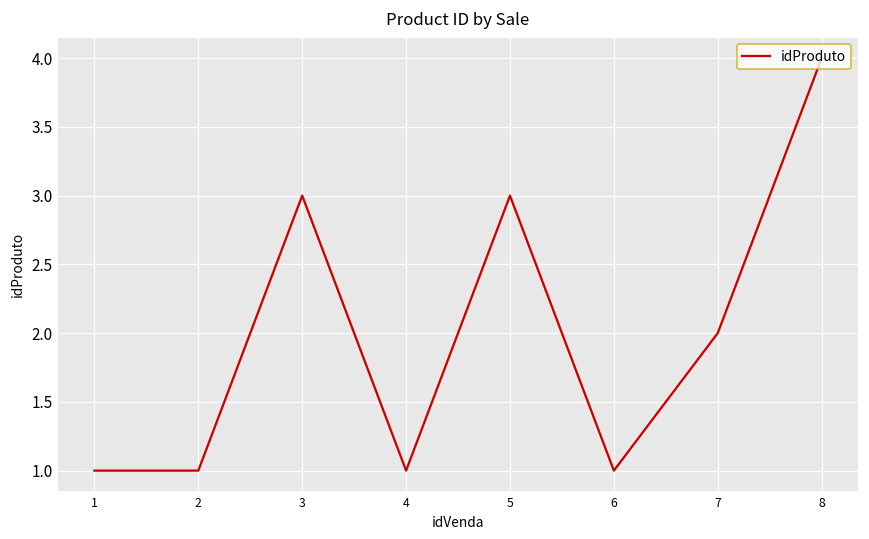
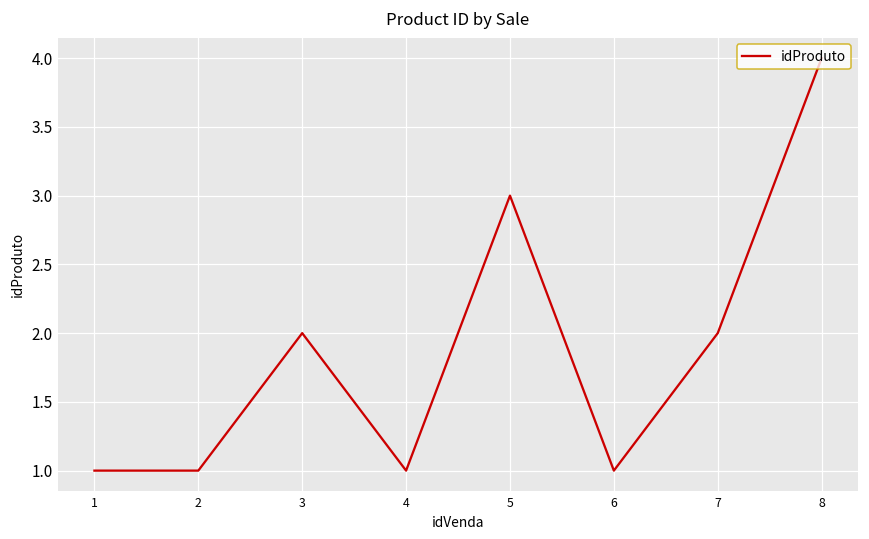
  {
    "1": 1,
    "2": 1,
-   "3": 3,
+   "3": 2,
    "4": 1,
    "5": 3,
    "6": 1,
    "7": 2
  }
